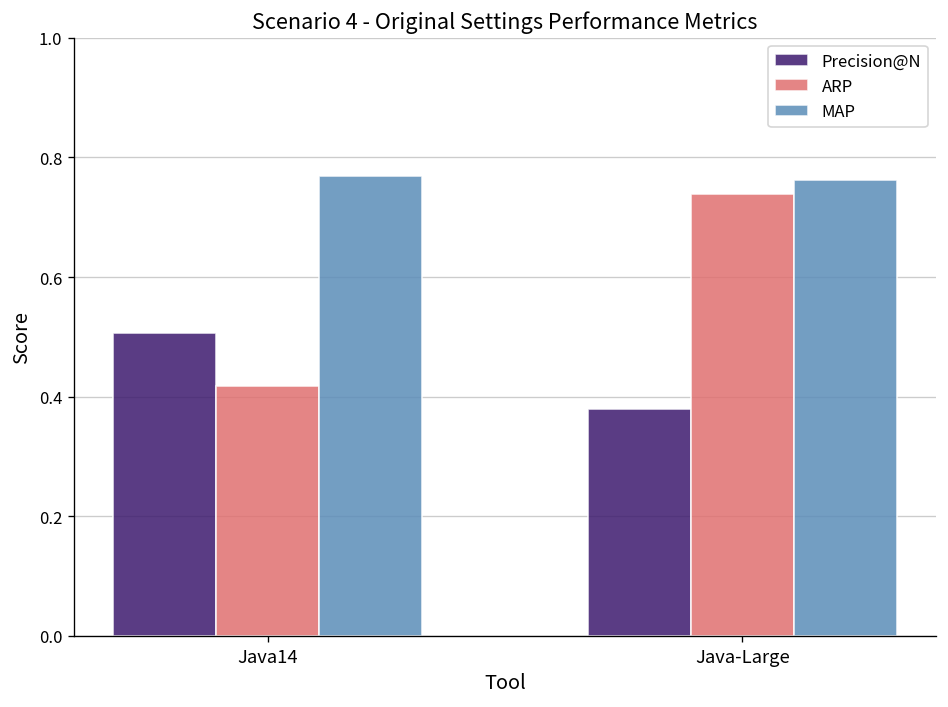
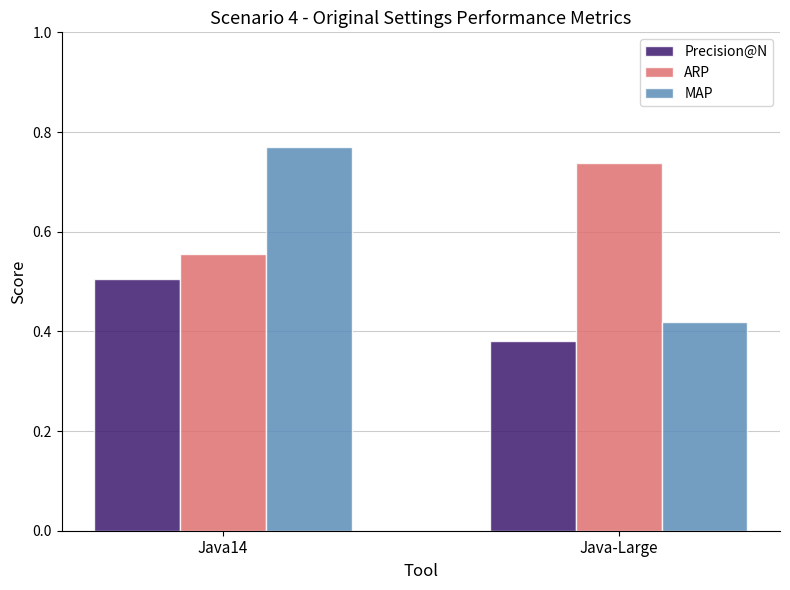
  {
    "Precision@N": {
      "Java14": 0.51,
      "Java-Large": 0.38
    },
    "ARP": {
-     "Java14": 0.42,
+     "Java14": 0.56,
      "Java-Large": 0.74
    },
    "MAP": {
      "Java14": 0.77,
-     "Java-Large": 0.76
+     "Java-Large": 0.42
    }
  }
